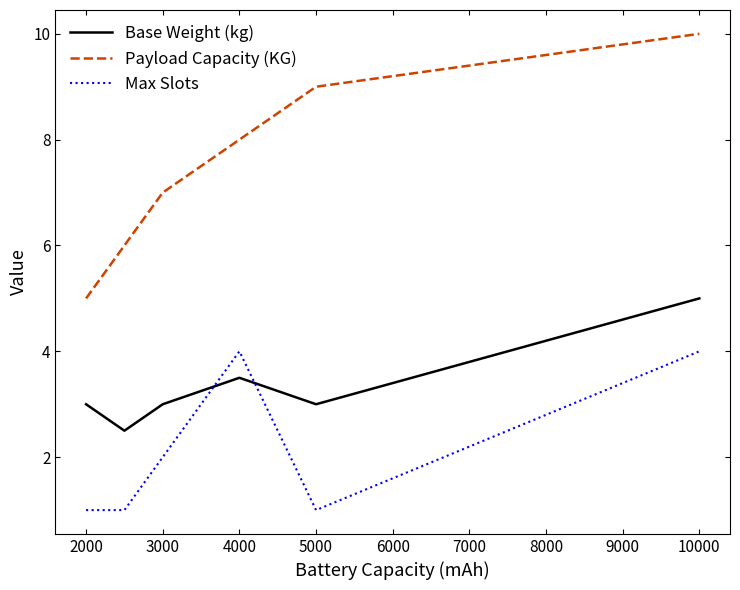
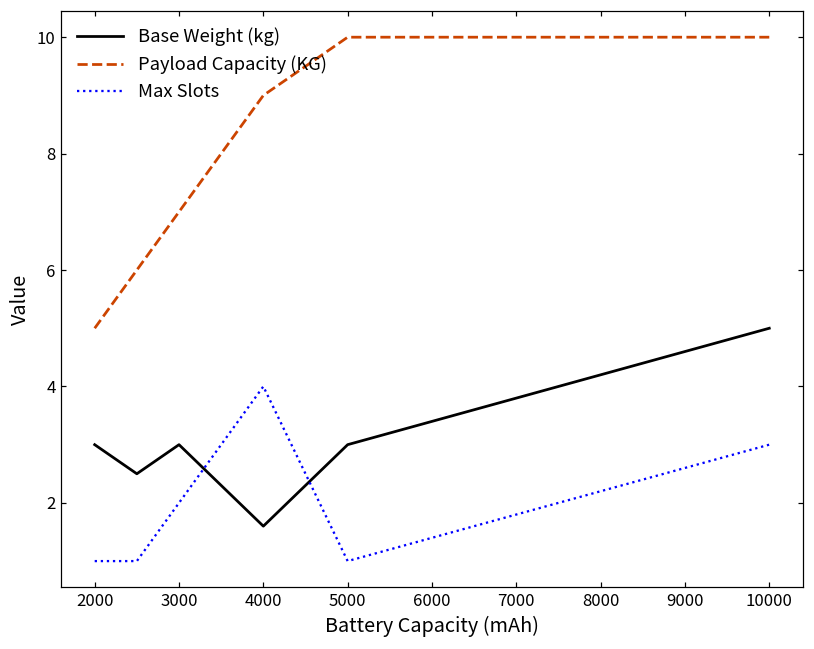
  {
    "Base Weight (kg)": {
      "2000": 3.0,
      "3000": 3.0,
-     "4000": 3.5,
+     "4000": 1.6,
      "5000": 3.0,
      "10000": 5.0
    },
    "Payload Capacity (KG)": {
      "2000": 5,
      "3000": 7,
-     "4000": 8,
-     "5000": 9,
+     "4000": 9,
+     "5000": 10,
      "10000": 10
    },
    "Max Slots": {
      "2000": 1,
      "3000": 2,
      "4000": 4,
      "5000": 1,
-     "10000": 4
+     "10000": 3
    }
  }
